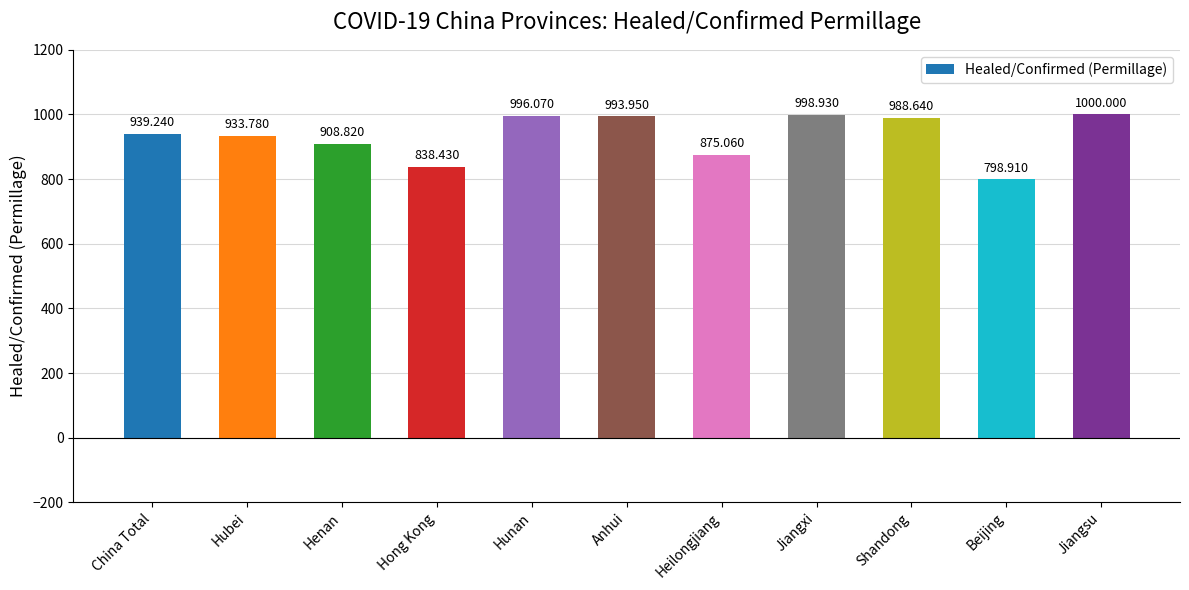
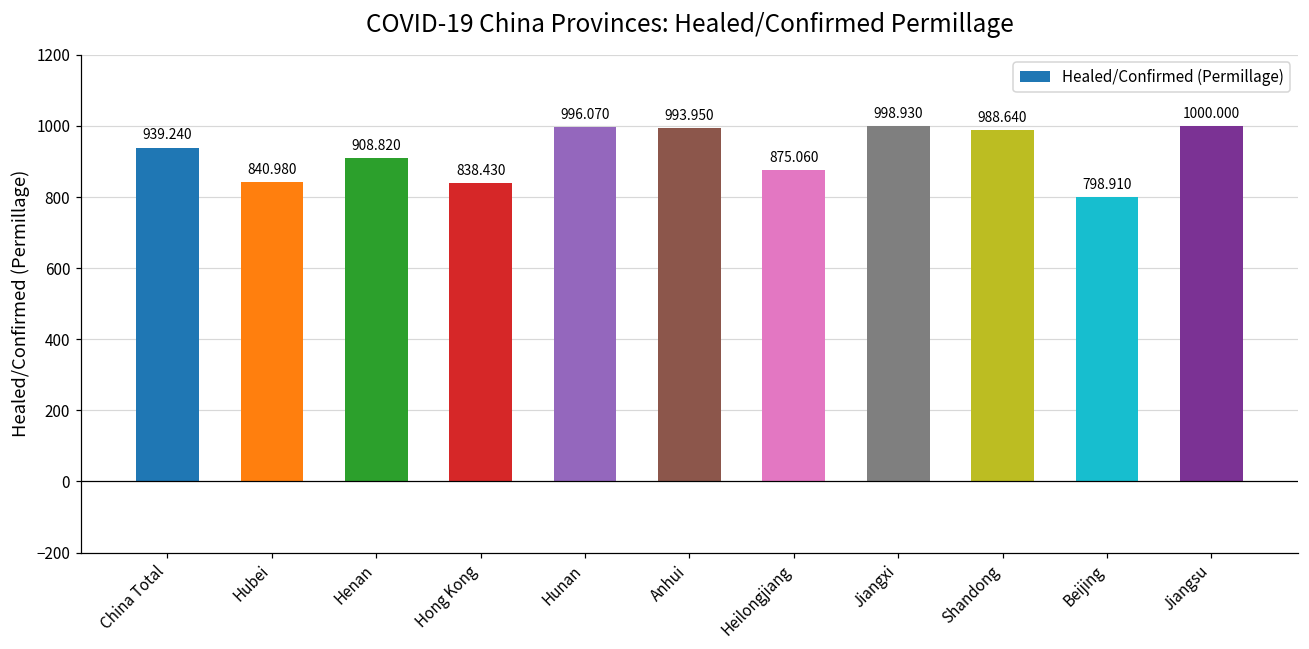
  {
    "China Total": 939.240,
-   "Hubei": 933.780,
+   "Hubei": 840.980,
    "Henan": 908.820,
    "Hong Kong": 838.430,
    "Hunan": 996.070,
    "Anhui": 993.950,
    "Heilongjiang": 875.060,
    "Jiangxi": 998.930,
    "Shandong": 988.640,
    "Beijing": 798.910,
    "Jiangsu": 1000.000
  }
